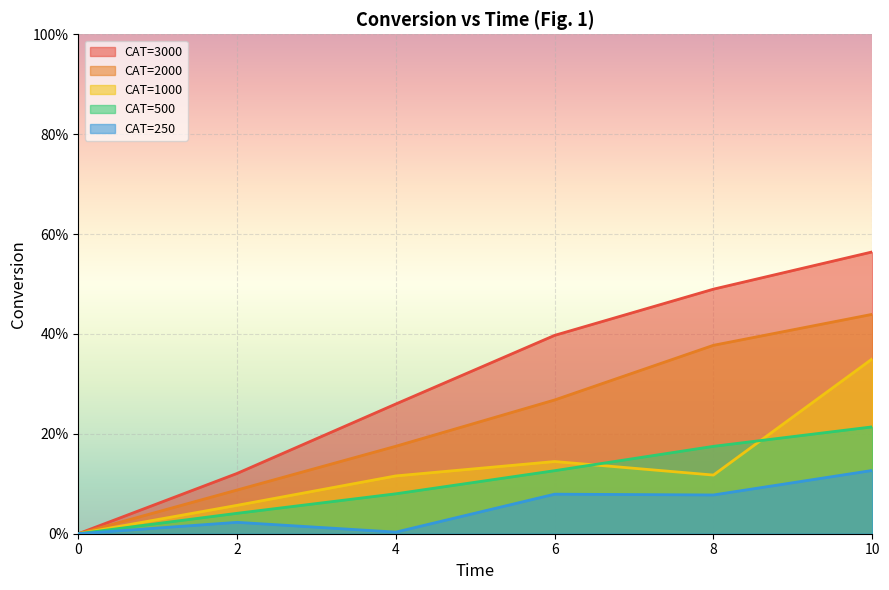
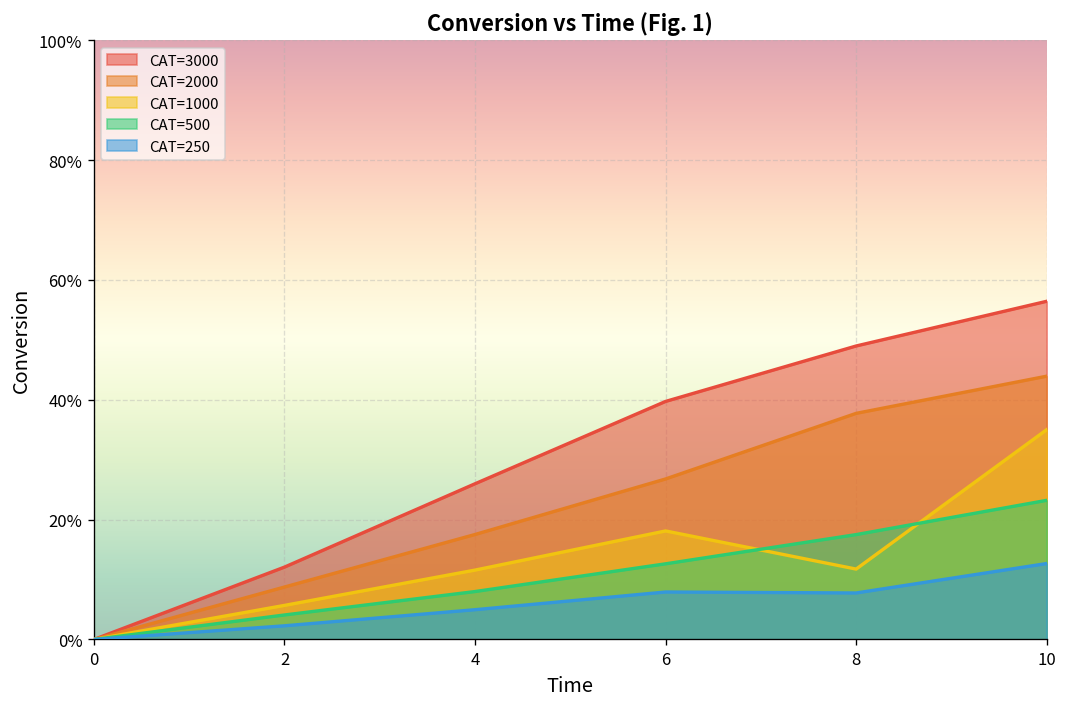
  {
    "CAT=1000": {
      "2": "6%",
      "4": "12%",
-     "6": "14%",
+     "6": "18%",
      "8": "12%",
      "10": "35%"
    },
    "CAT=500": {
      "2": "4%",
      "4": "8%",
      "6": "13%",
      "8": "17%",
-     "10": "21%"
+     "10": "23%"
    },
    "CAT=250": {
      "2": "2%",
-     "4": "0%",
+     "4": "5%",
      "6": "8%",
      "8": "8%",
      "10": "13%"
    }
  }
